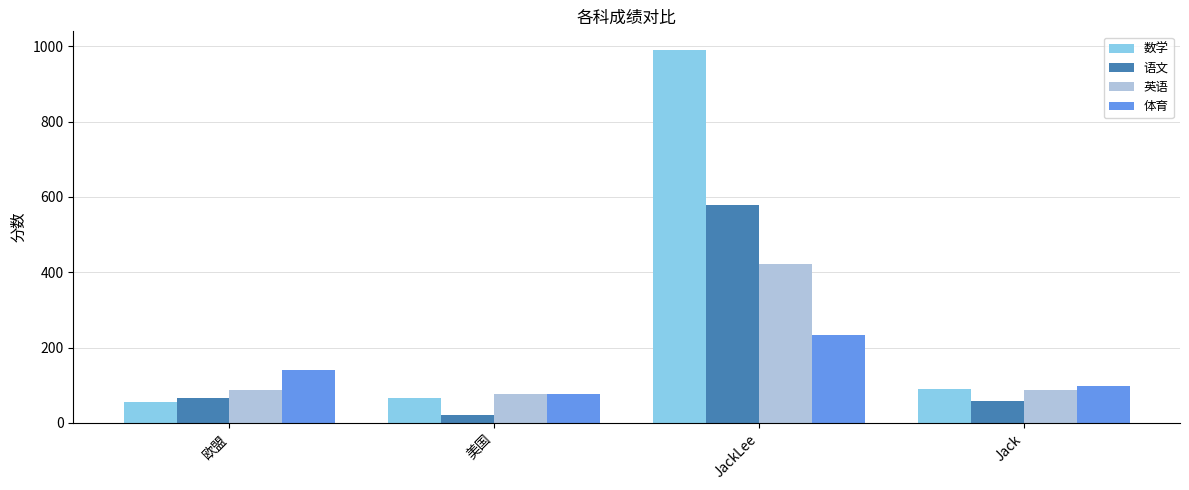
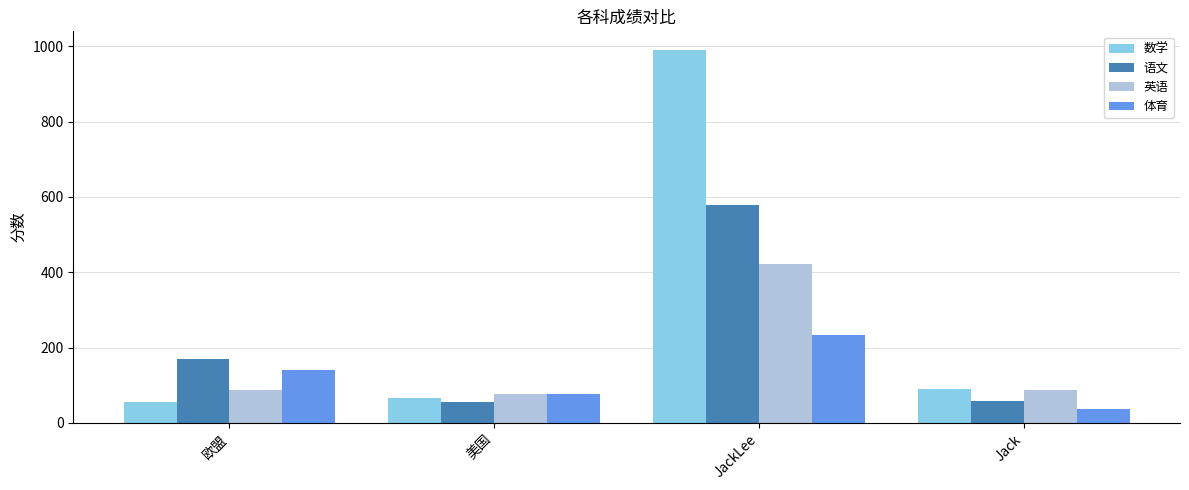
  {
    "语文": {
-     "欧盟": 70,
-     "美国": 20,
+     "欧盟": 170,
+     "美国": 60,
      "JackLee": 580,
      "Jack": 60
    },
    "体育": {
      "欧盟": 140,
      "美国": 80,
      "JackLee": 230,
-     "Jack": 100
+     "Jack": 40
    }
  }
